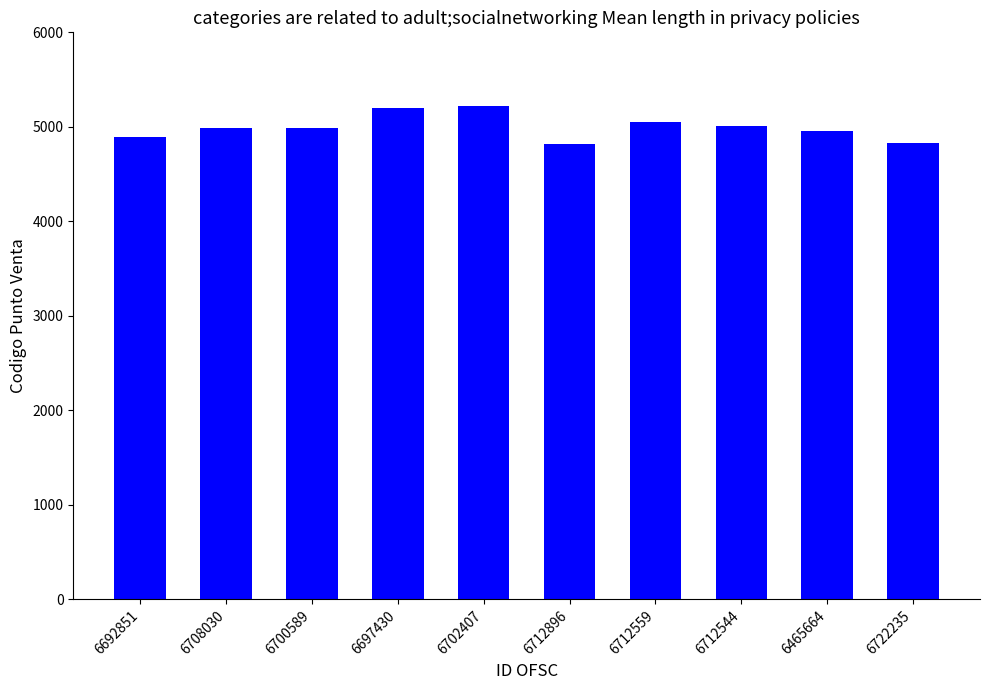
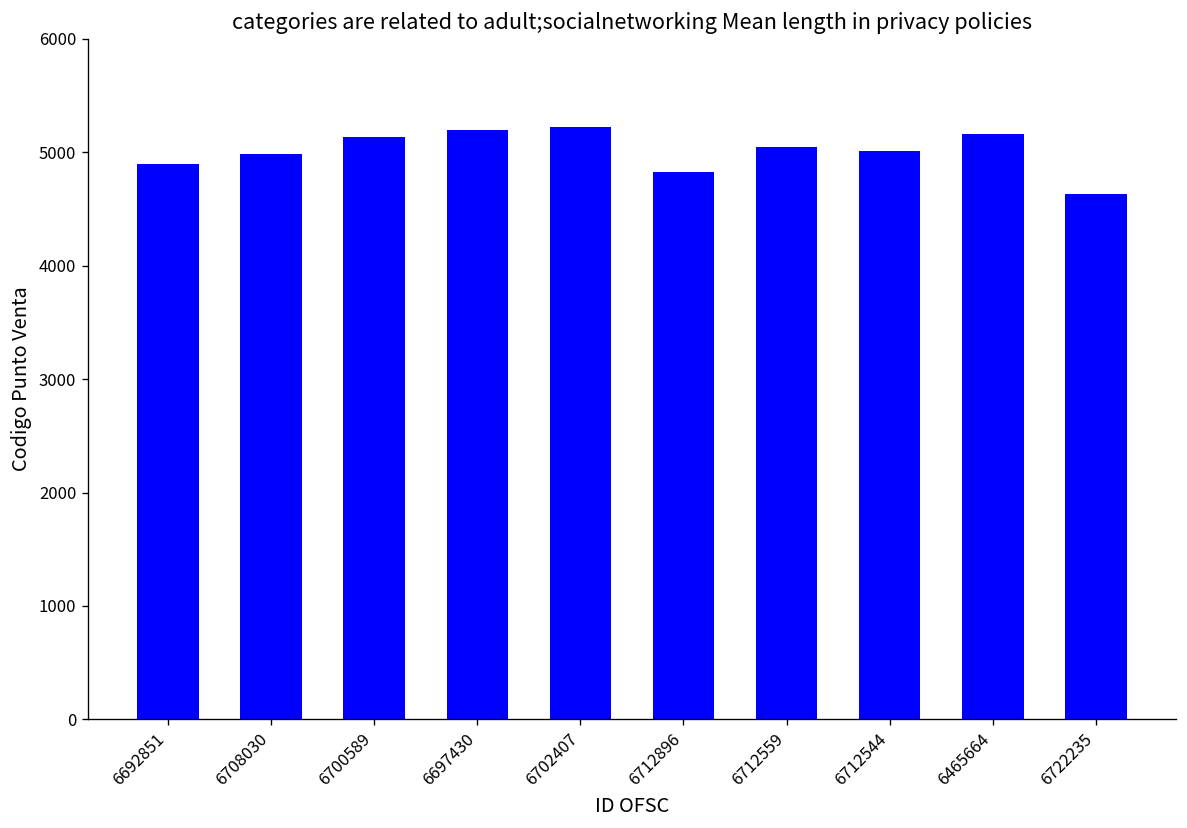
  {
    "6692851": 4900,
    "6708030": 5000,
-   "6700589": 5000,
+   "6700589": 5100,
    "6697430": 5200,
    "6702407": 5200,
    "6712896": 4800,
    "6712559": 5000,
    "6712544": 5000,
-   "6465664": 5000,
-   "6722235": 4800
+   "6465664": 5200,
+   "6722235": 4600
  }
